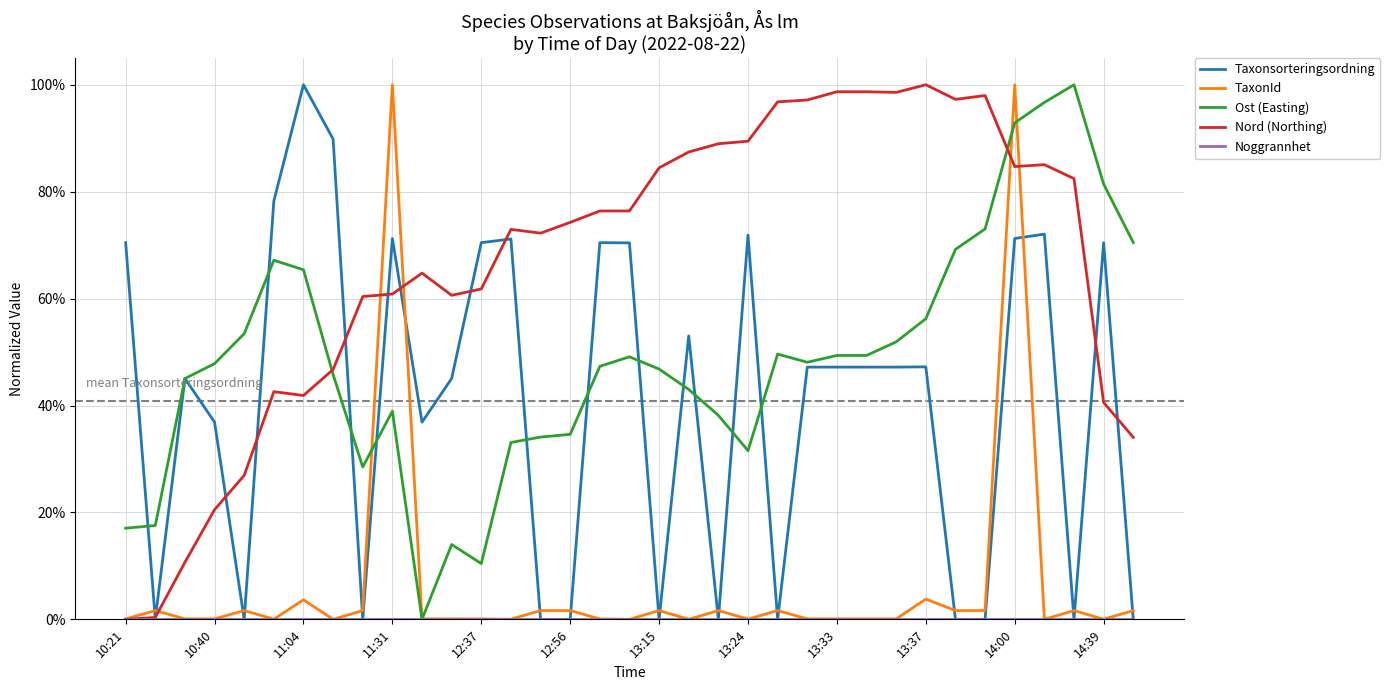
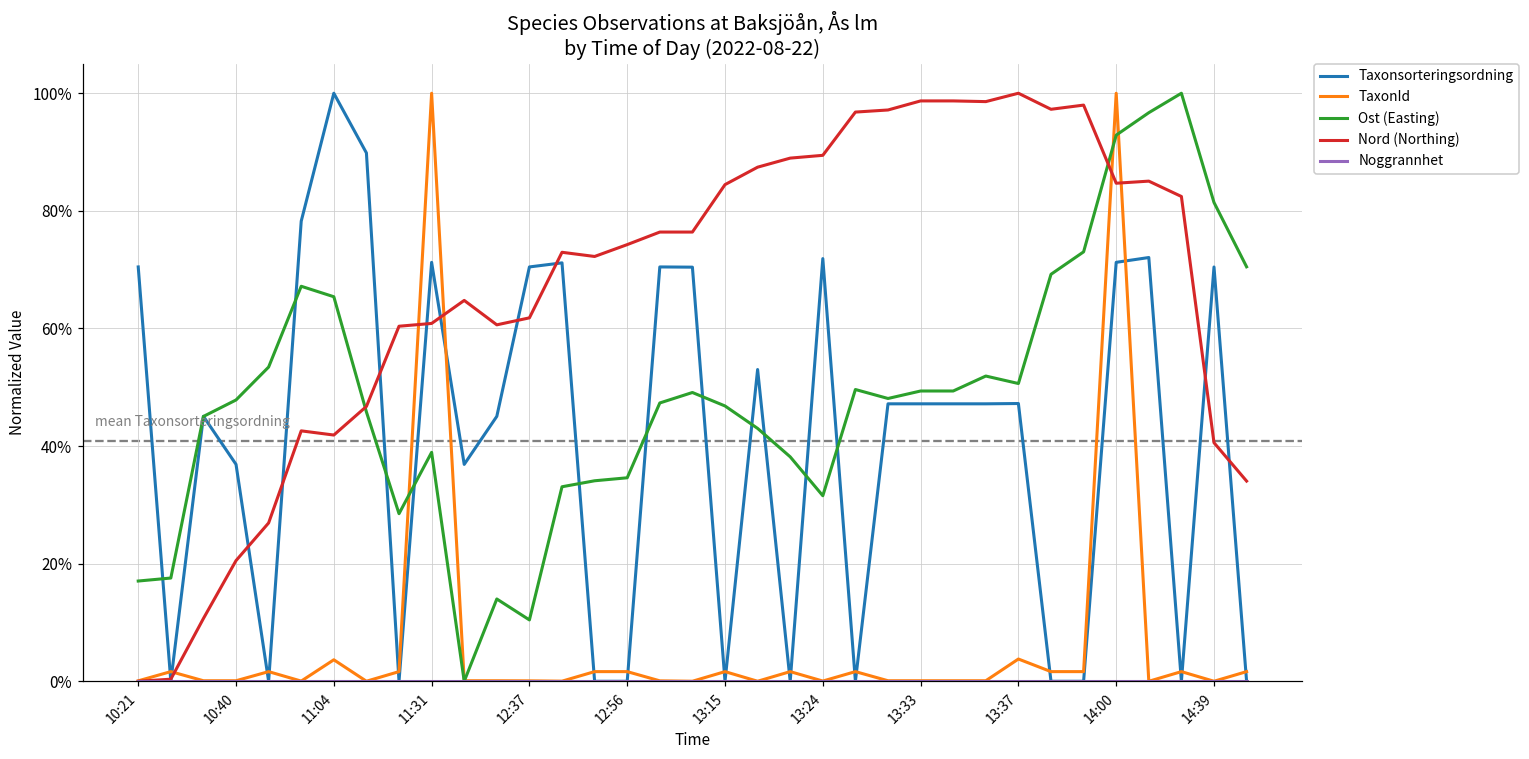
  {
    "Taxonsorteringsordning": {
      "10:21": "70%",
      "10:40": "37%",
      "11:04": "100%",
      "11:31": "71%",
      "12:37": "70%",
      "13:24": "72%",
      "13:33": "47%",
      "13:37": "47%",
      "14:00": "71%",
      "14:39": "70%"
    },
    "TaxonId": {
      "11:04": "4%",
      "11:31": "100%",
      "12:56": "2%",
      "13:15": "2%",
      "13:37": "4%",
      "14:00": "100%"
    },
    "Ost (Easting)": {
      "10:21": "17%",
      "10:40": "48%",
      "11:04": "65%",
      "11:31": "39%",
      "12:37": "10%",
      "12:56": "35%",
      "13:15": "47%",
      "13:24": "32%",
      "13:33": "49%",
-     "13:37": "56%",
+     "13:37": "51%",
      "14:00": "93%",
      "14:39": "81%"
    },
    "Nord (Northing)": {
      "10:40": "21%",
      "11:04": "42%",
      "11:31": "61%",
      "12:37": "62%",
      "12:56": "74%",
      "13:15": "84%",
      "13:24": "89%",
      "13:33": "99%",
      "13:37": "100%",
      "14:00": "85%",
      "14:39": "41%"
    },
    "Noggrannhet": {
      "11:04": "0%",
      "11:31": "0%",
      "13:37": "0%",
      "14:00": "0%"
    }
  }
